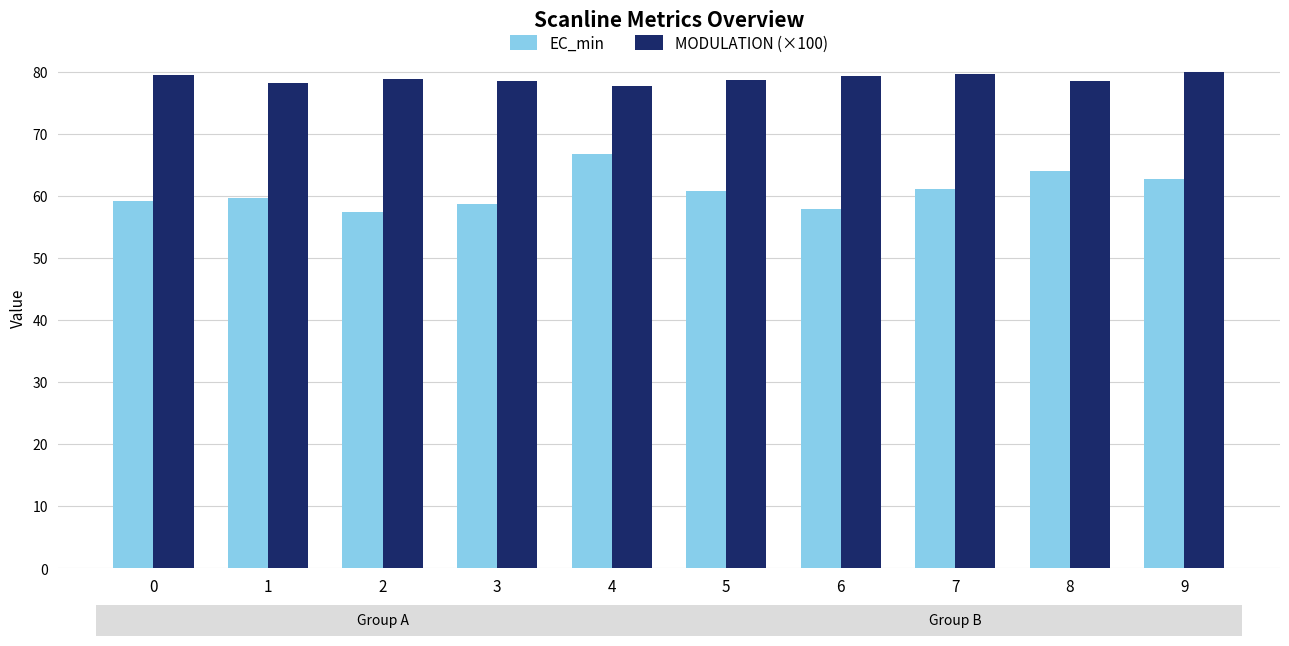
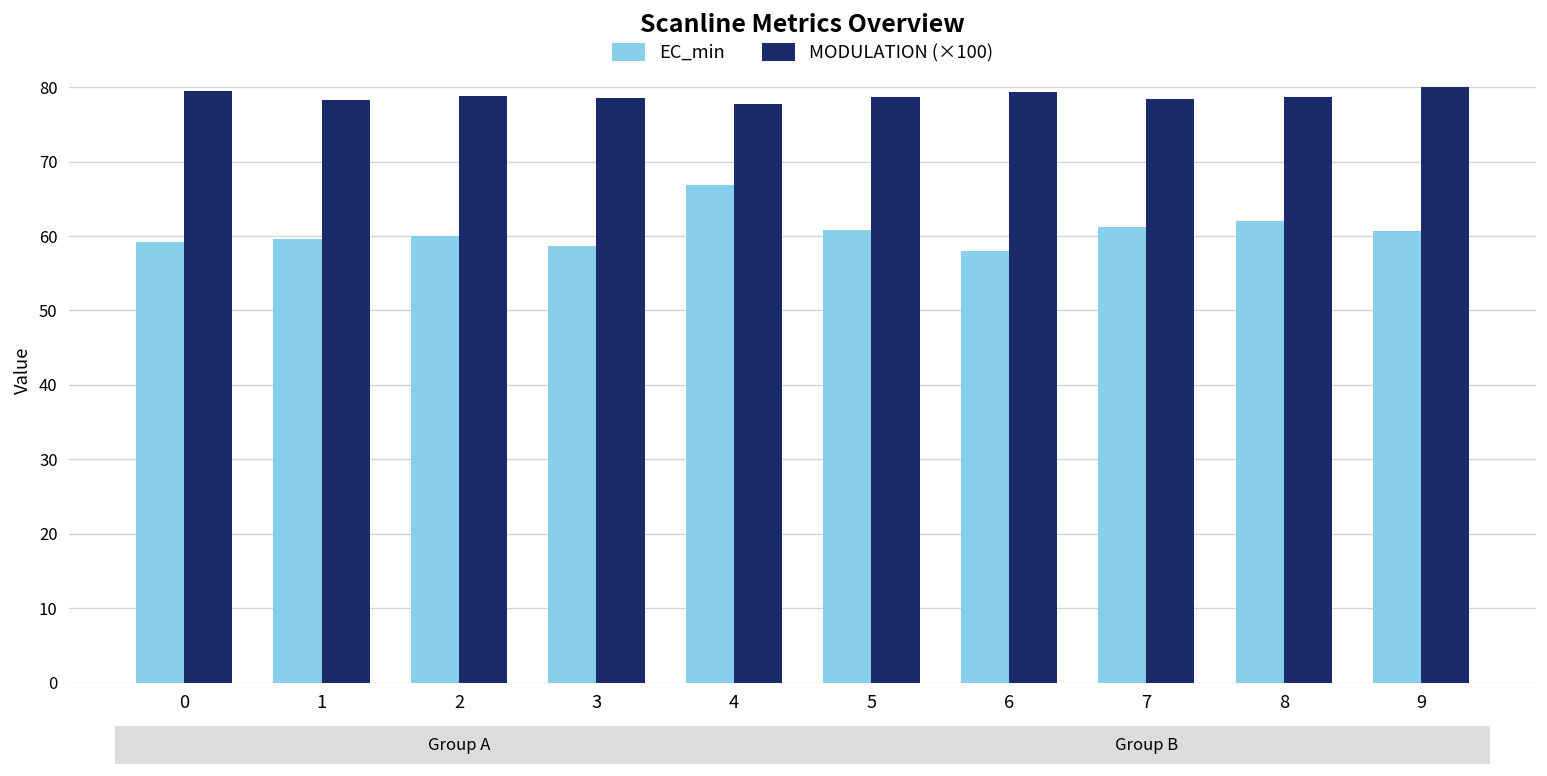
  {
    "EC_min": {
      "0": 59,
      "1": 60,
-     "2": 57,
+     "2": 60,
      "3": 59,
      "4": 67,
      "5": 61,
      "6": 58,
      "7": 61,
-     "8": 64,
-     "9": 63
+     "8": 62,
+     "9": 61
    },
    "MODULATION (×100)": {
      "0": 79,
      "1": 78,
      "2": 79,
      "3": 79,
      "4": 78,
      "5": 79,
      "6": 79,
-     "7": 80,
+     "7": 78,
      "8": 79,
      "9": 80
    }
  }
